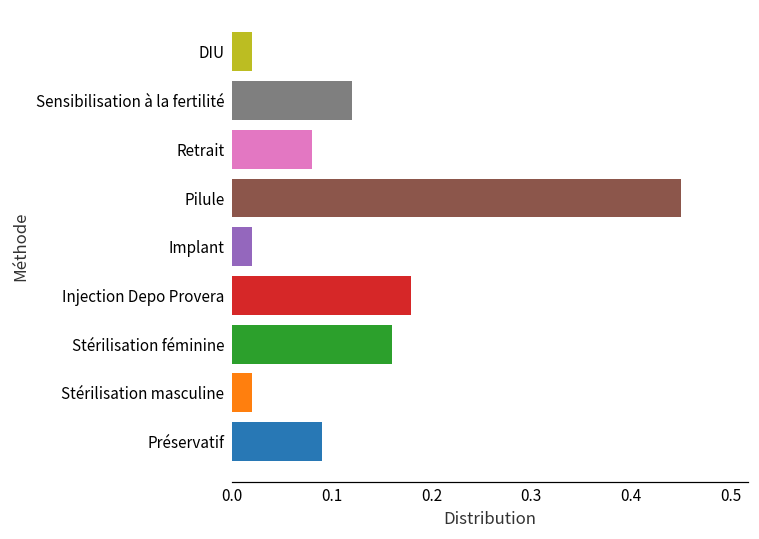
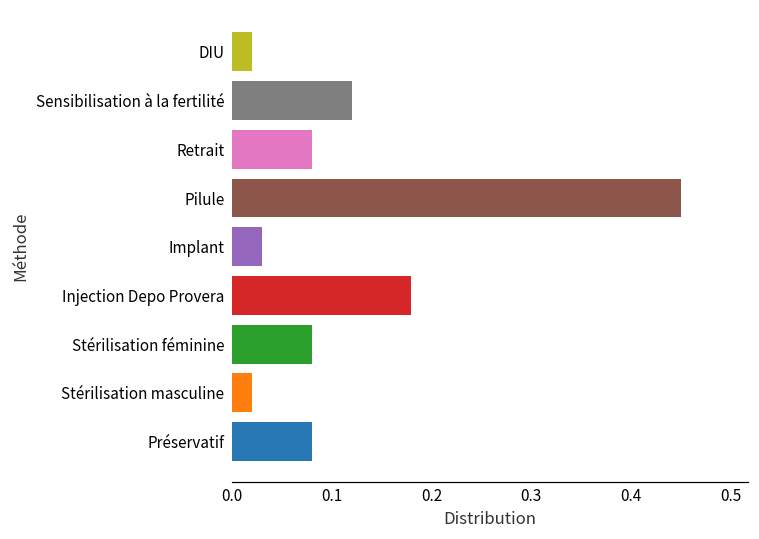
  {
    "DIU": 0.02,
    "Sensibilisation à la fertilité": 0.12,
    "Retrait": 0.08,
    "Pilule": 0.45,
-   "Implant": 0.02,
+   "Implant": 0.03,
    "Injection Depo Provera": 0.18,
-   "Stérilisation féminine": 0.16,
+   "Stérilisation féminine": 0.08,
    "Stérilisation masculine": 0.02,
-   "Préservatif": 0.09
+   "Préservatif": 0.08
  }
